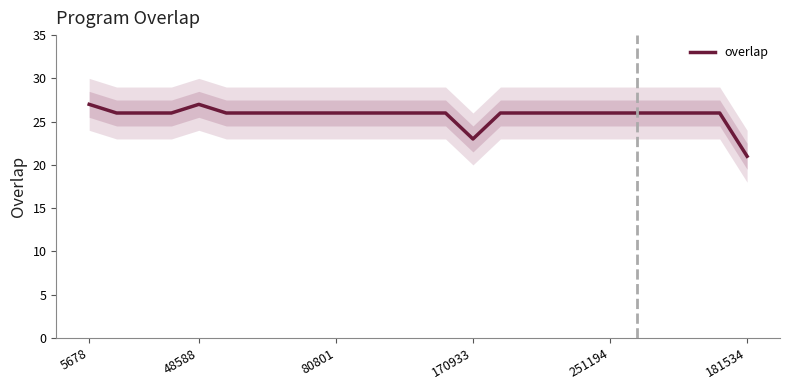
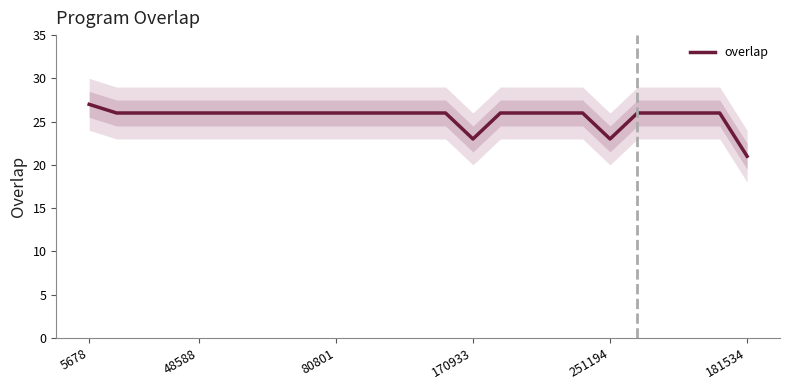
  {
    "overlap": {
      "5678": 27,
-     "48588": 27,
+     "48588": 26,
      "80801": 26,
      "170933": 23,
-     "251194": 26,
+     "251194": 23,
      "181534": 21
    }
  }
